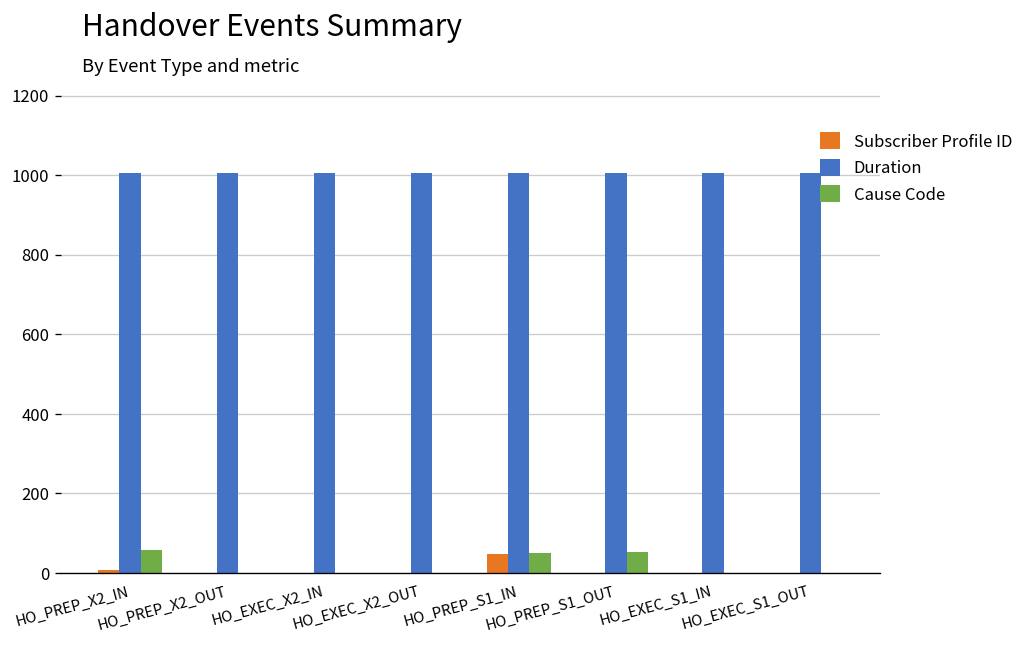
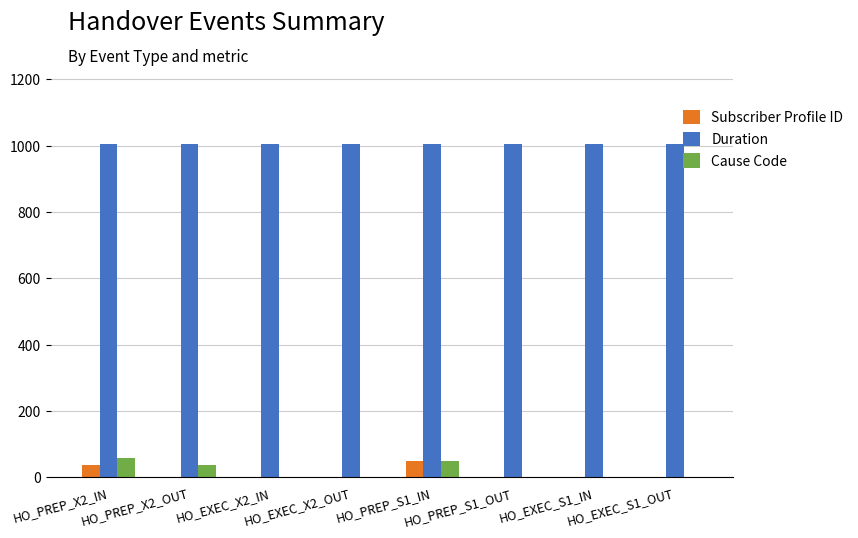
  {
    "Subscriber Profile ID": {
-     "HO_PREP_X2_IN": 10,
+     "HO_PREP_X2_IN": 40,
      "HO_PREP_X2_OUT": 0,
      "HO_EXEC_X2_IN": 0,
      "HO_EXEC_X2_OUT": 0,
      "HO_PREP_S1_IN": 50,
      "HO_PREP_S1_OUT": 0,
      "HO_EXEC_S1_IN": 0,
      "HO_EXEC_S1_OUT": 0
    },
    "Duration": {
      "HO_PREP_X2_IN": 1010,
      "HO_PREP_X2_OUT": 1010,
      "HO_EXEC_X2_IN": 1010,
      "HO_EXEC_X2_OUT": 1010,
      "HO_PREP_S1_IN": 1010,
      "HO_PREP_S1_OUT": 1010,
      "HO_EXEC_S1_IN": 1010,
      "HO_EXEC_S1_OUT": 1010
    },
    "Cause Code": {
      "HO_PREP_X2_IN": 60,
-     "HO_PREP_X2_OUT": 0,
+     "HO_PREP_X2_OUT": 40,
      "HO_EXEC_X2_IN": 0,
      "HO_EXEC_X2_OUT": 0,
      "HO_PREP_S1_IN": 50,
-     "HO_PREP_S1_OUT": 50,
+     "HO_PREP_S1_OUT": 0,
      "HO_EXEC_S1_IN": 0,
      "HO_EXEC_S1_OUT": 0
    }
  }
